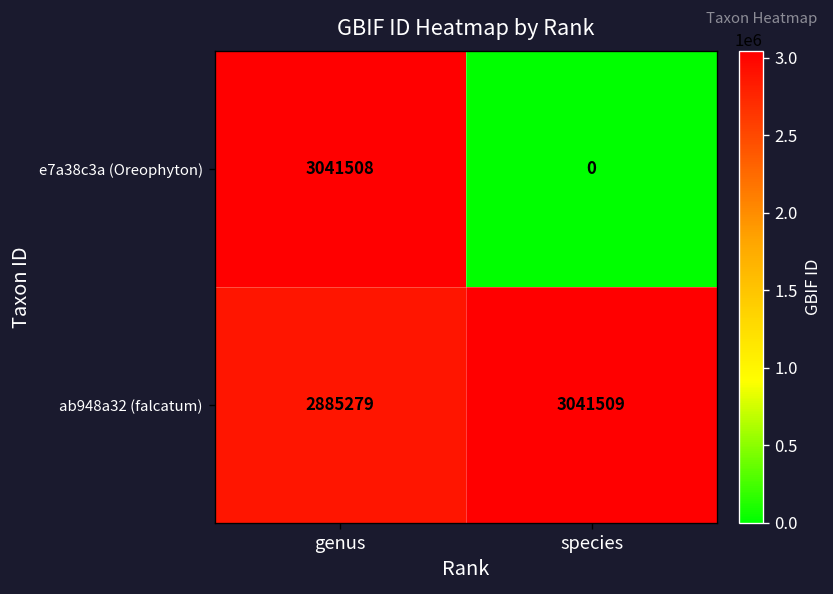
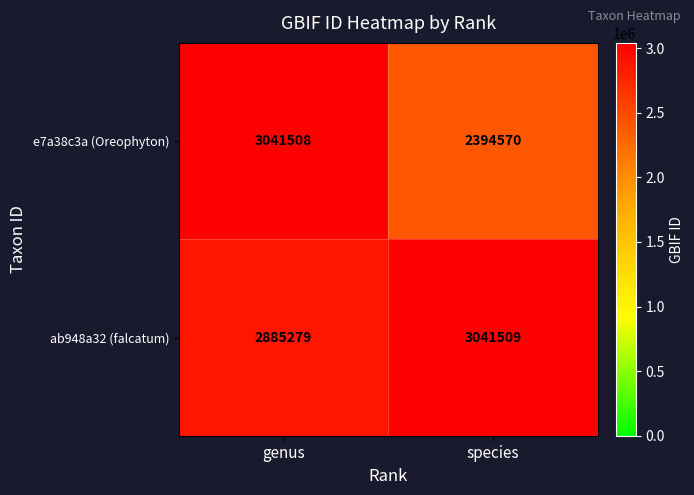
  {
    "e7a38c3a (Oreophyton)": {
      "genus": 3041508,
-     "species": 0
+     "species": 2394570
    },
    "ab948a32 (falcatum)": {
      "genus": 2885279,
      "species": 3041509
    }
  }
